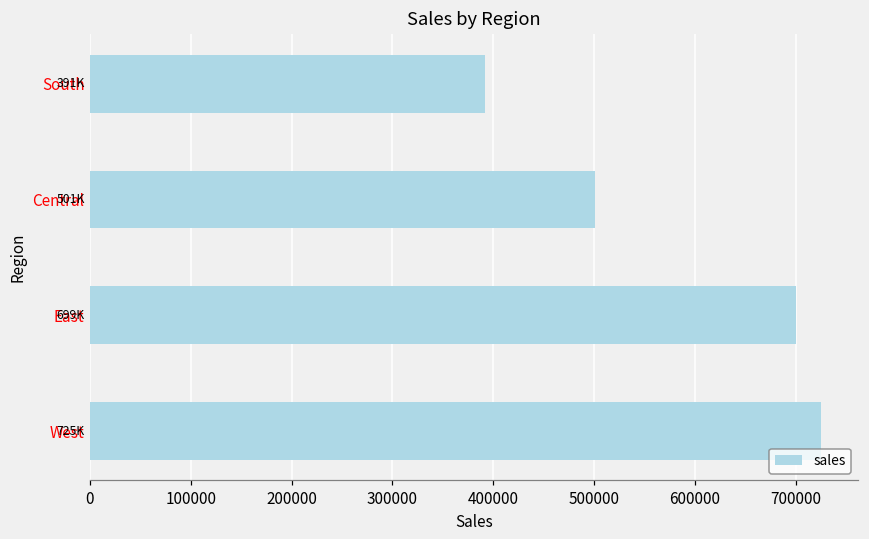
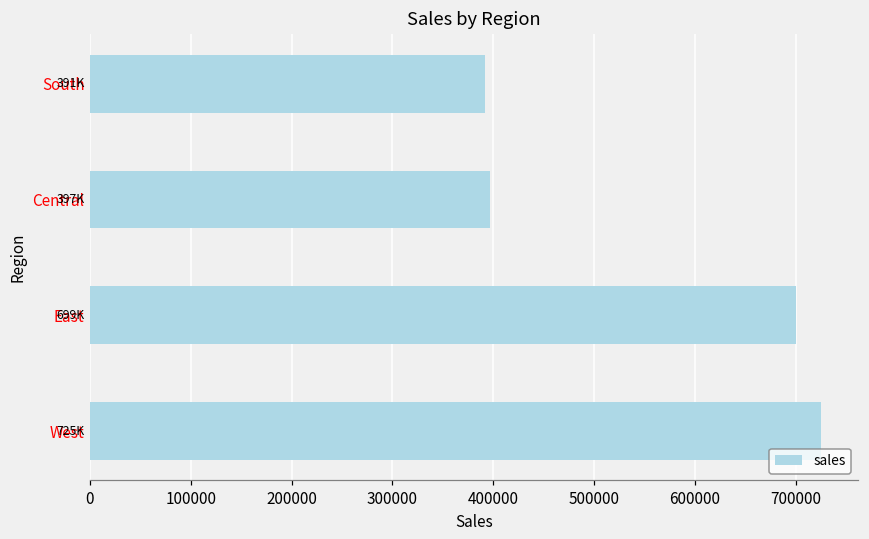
  {
-   "Central": "501K"
+   "Central": "397K"
  }
